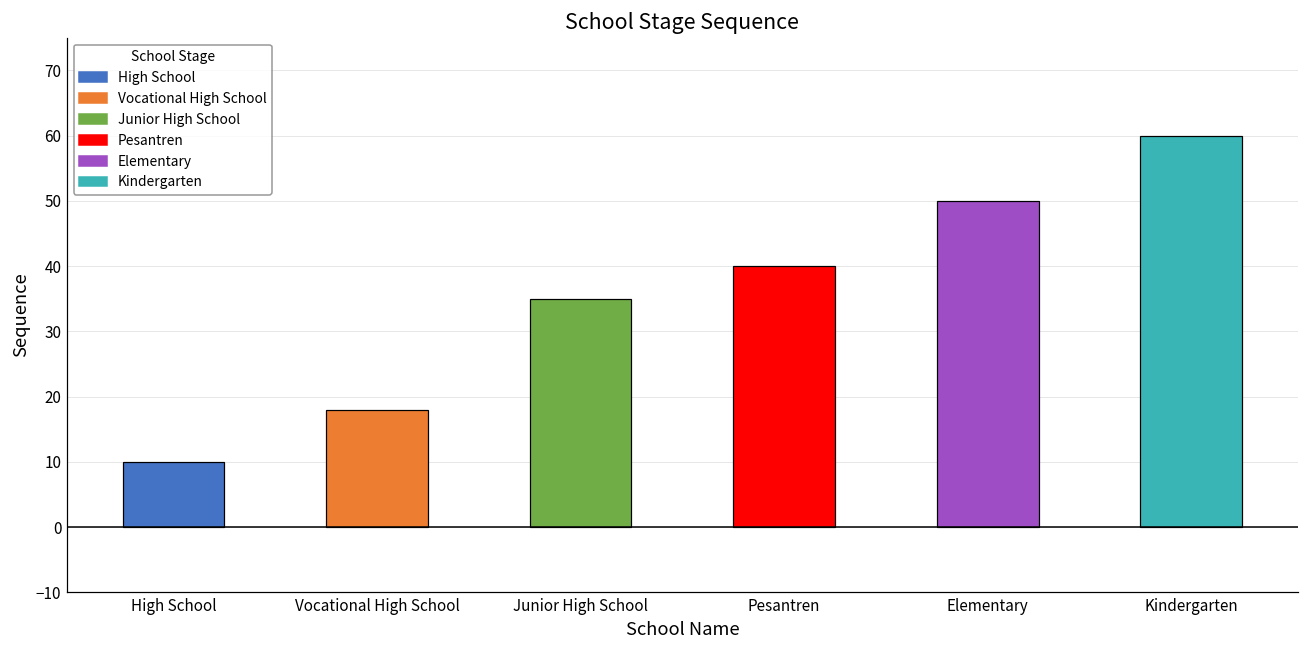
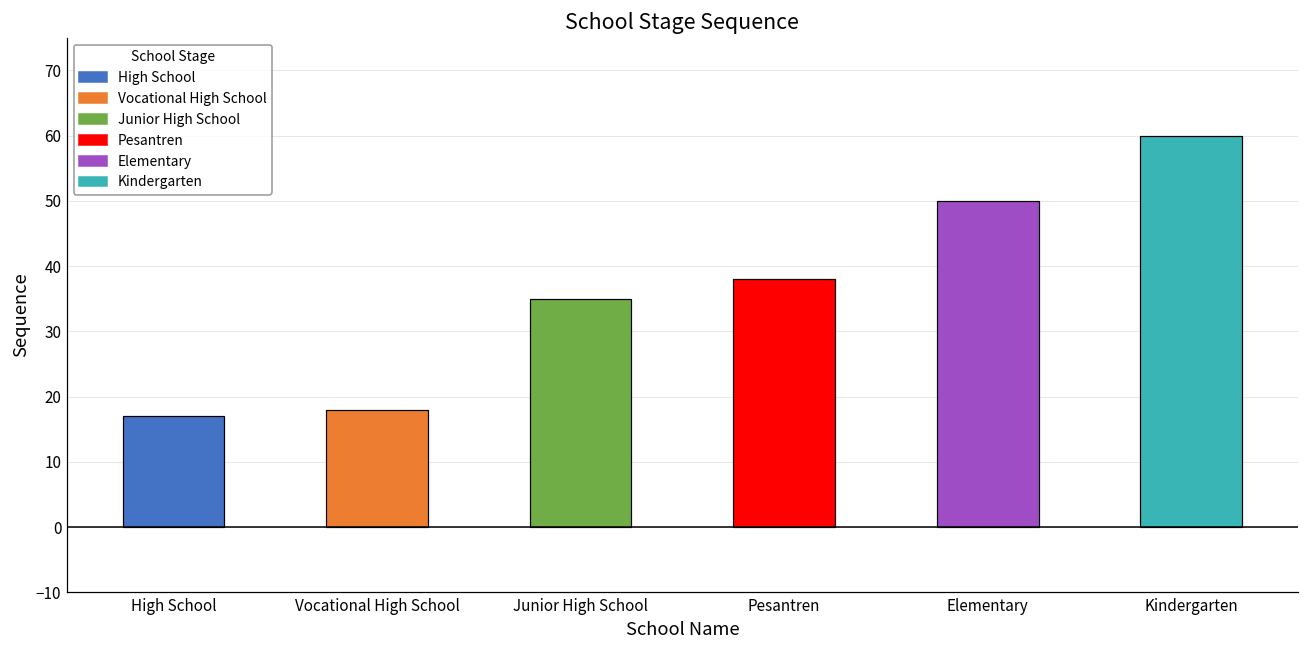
  {
-   "High School": 10,
+   "High School": 17,
    "Vocational High School": 18,
    "Junior High School": 35,
-   "Pesantren": 40,
+   "Pesantren": 38,
    "Elementary": 50,
    "Kindergarten": 60
  }
